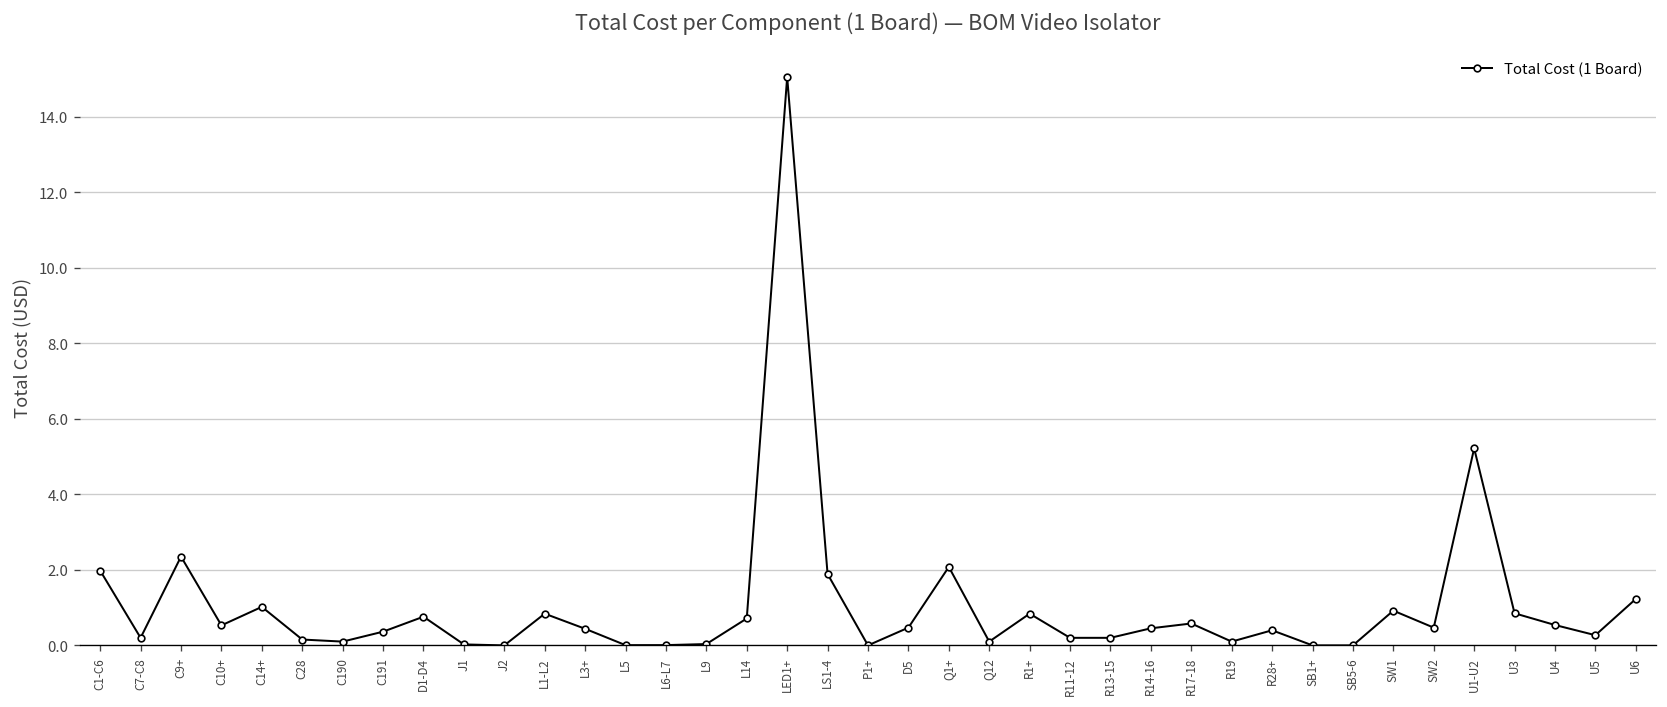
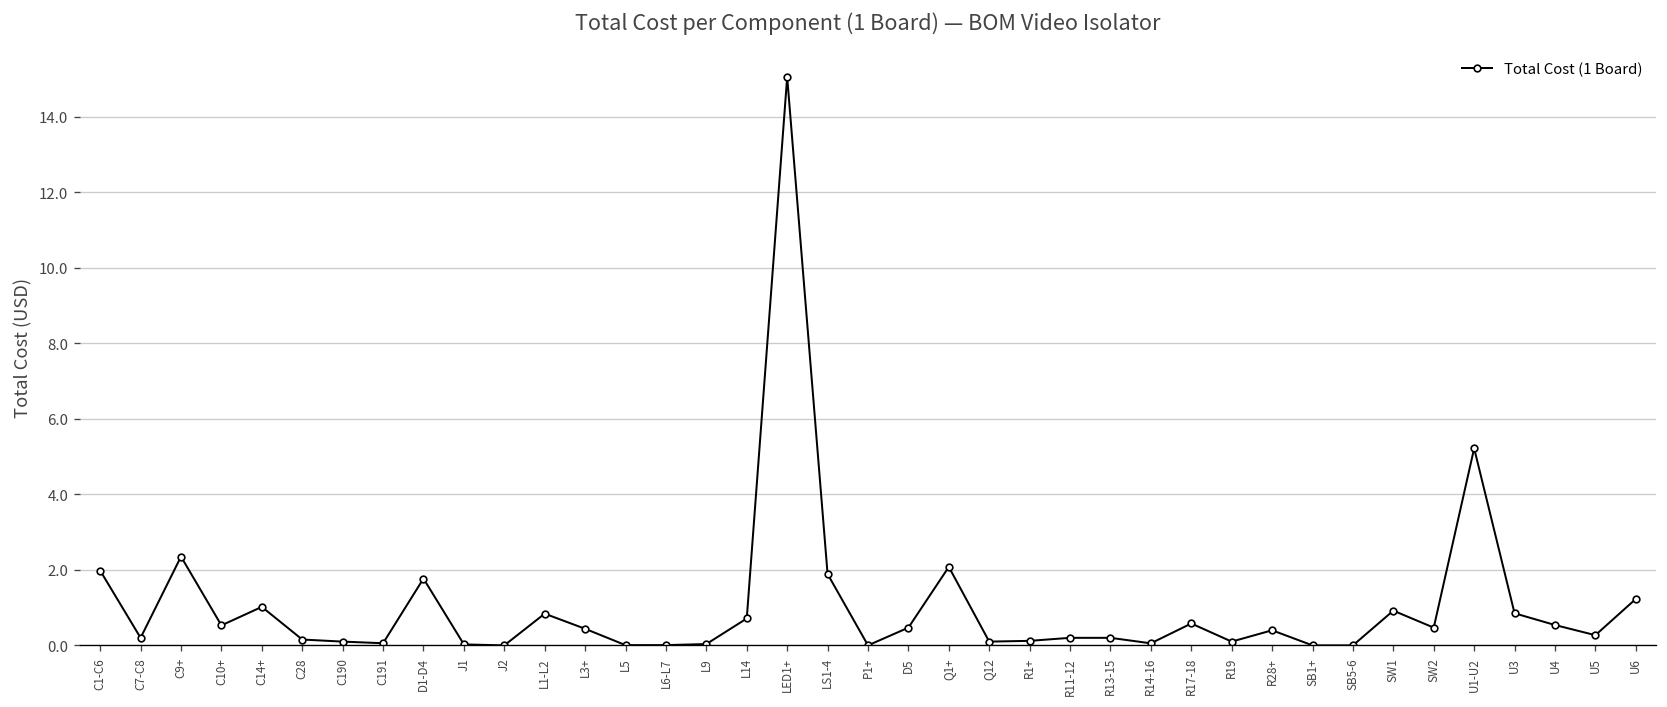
  {
    "C1-C6": 2.0,
    "C7-C8": 0.2,
    "C9+": 2.4,
    "C10+": 0.5,
    "C14+": 1.0,
    "C28": 0.2,
    "C190": 0.1,
-   "C191": 0.4,
-   "D1-D4": 0.8,
+   "C191": 0.1,
+   "D1-D4": 1.8,
    "J1": 0.0,
    "J2": 0.0,
    "L1-L2": 0.8,
    "L3+": 0.4,
    "L5": 0.0,
    "L6-L7": 0.0,
    "L9": 0.0,
    "L14": 0.7,
    "LED1+": 15.1,
    "LS1-4": 1.9,
    "P1+": 0.0,
    "D5": 0.5,
    "Q1+": 2.1,
    "Q12": 0.1,
-   "R1+": 0.8,
+   "R1+": 0.1,
    "R11-12": 0.2,
    "R13-15": 0.2,
-   "R14-16": 0.5,
+   "R14-16": 0.1,
    "R17-18": 0.6,
    "R19": 0.1,
    "R28+": 0.4,
    "SB1+": 0.0,
    "SB5-6": 0.0,
    "SW1": 0.9,
    "SW2": 0.5,
    "U1-U2": 5.2,
    "U3": 0.9,
    "U4": 0.5,
    "U5": 0.3,
    "U6": 1.2
  }
